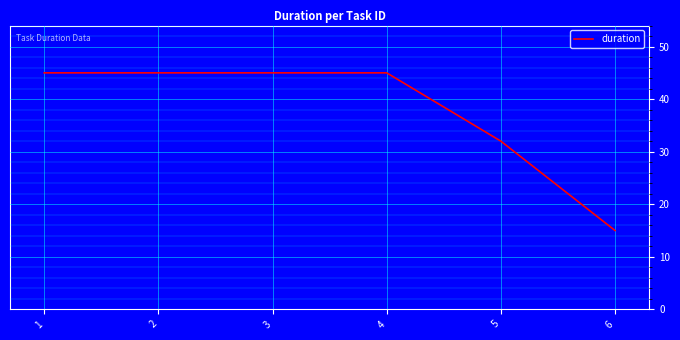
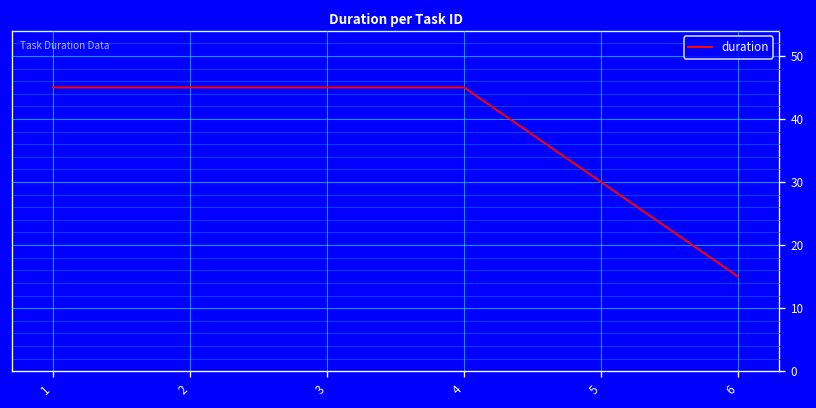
  {
    "1": 45,
    "2": 45,
    "3": 45,
    "4": 45,
-   "5": 32,
+   "5": 30,
    "6": 15
  }
